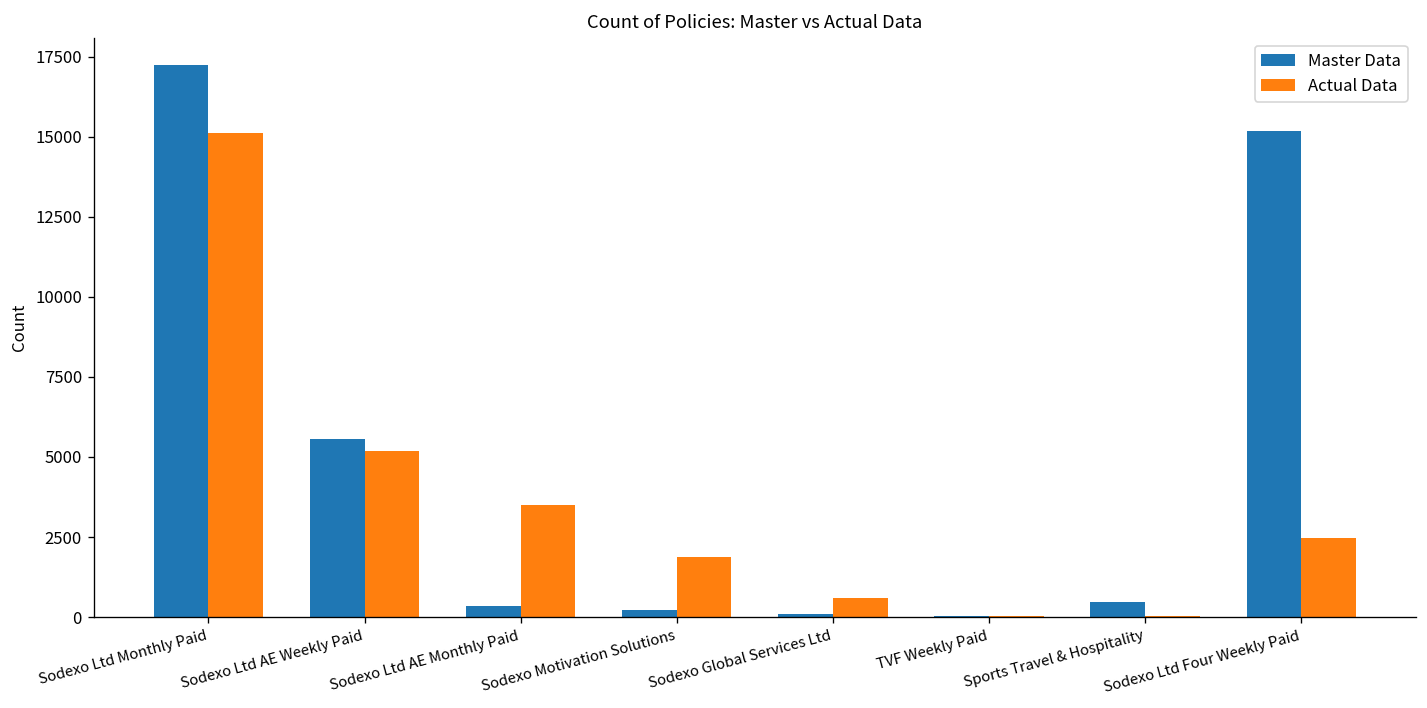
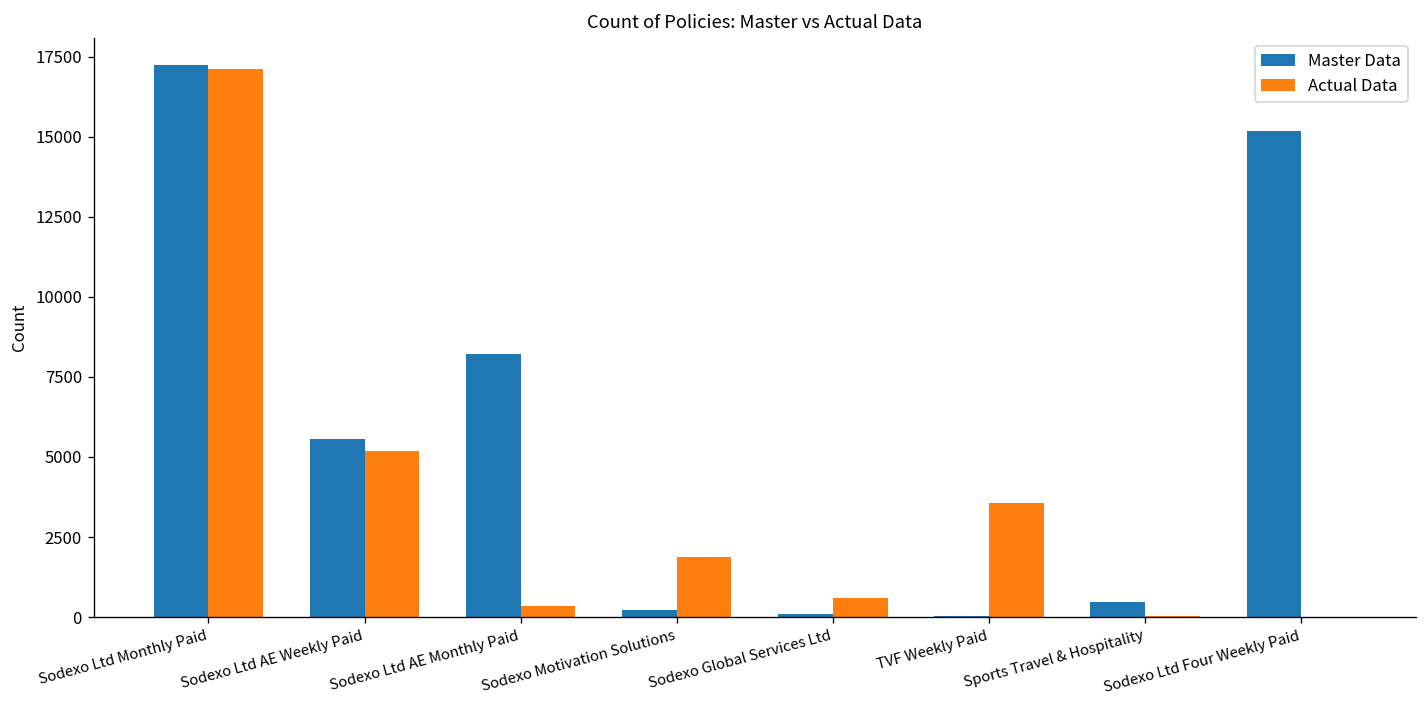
  {
    "Master Data": {
      "Sodexo Ltd Monthly Paid": 17200,
      "Sodexo Ltd AE Weekly Paid": 5500,
-     "Sodexo Ltd AE Monthly Paid": 400,
+     "Sodexo Ltd AE Monthly Paid": 8200,
      "Sodexo Motivation Solutions": 200,
      "Sports Travel & Hospitality": 500,
      "Sodexo Ltd Four Weekly Paid": 15200
    },
    "Actual Data": {
-     "Sodexo Ltd Monthly Paid": 15100,
+     "Sodexo Ltd Monthly Paid": 17100,
      "Sodexo Ltd AE Weekly Paid": 5200,
-     "Sodexo Ltd AE Monthly Paid": 3500,
+     "Sodexo Ltd AE Monthly Paid": 300,
      "Sodexo Motivation Solutions": 1900,
      "Sodexo Global Services Ltd": 600,
-     "TVF Weekly Paid": 0,
-     "Sodexo Ltd Four Weekly Paid": 2500
+     "TVF Weekly Paid": 3600,
+     "Sodexo Ltd Four Weekly Paid": 0
    }
  }
